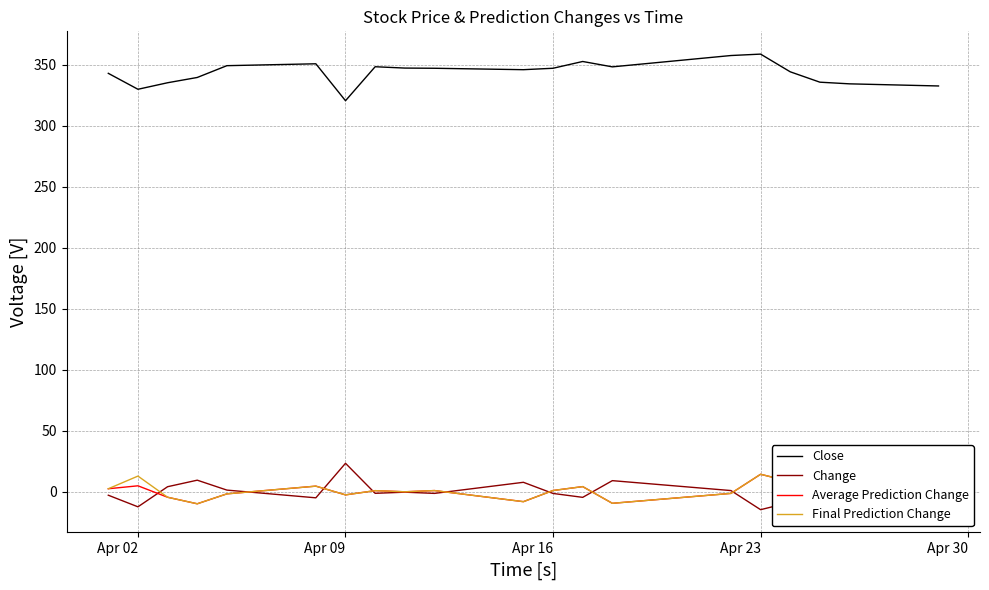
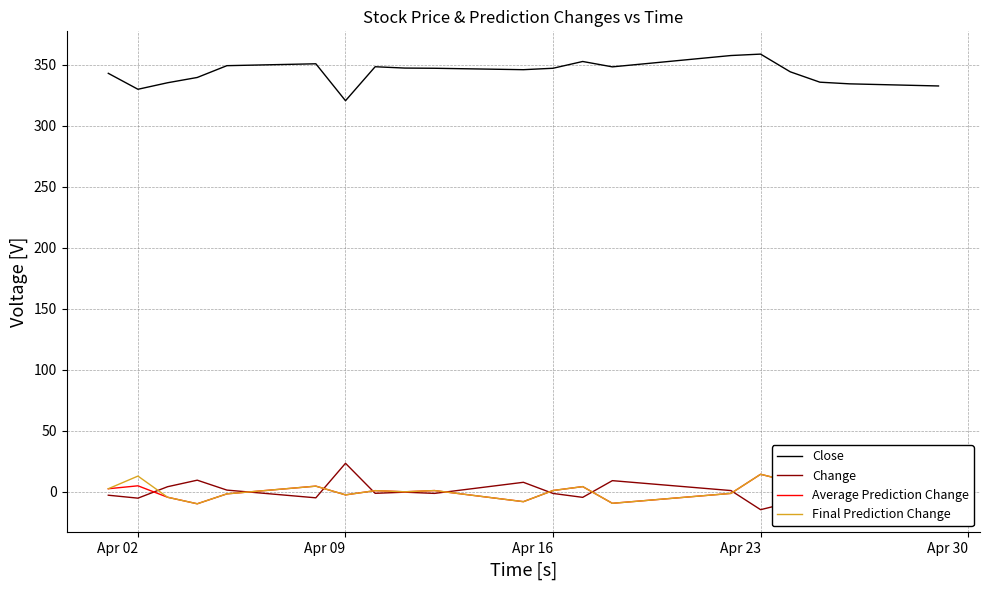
  {
    "Close": {
      "Apr 02": 330,
      "Apr 09": 321,
      "Apr 16": 347,
      "Apr 23": 359
    },
    "Change": {
-     "Apr 02": -12,
+     "Apr 02": -5,
      "Apr 09": 24,
      "Apr 16": -1,
      "Apr 23": -15
    },
    "Average Prediction Change": {
      "Apr 02": 5
    },
    "Final Prediction Change": {
      "Apr 02": 13
    }
  }
